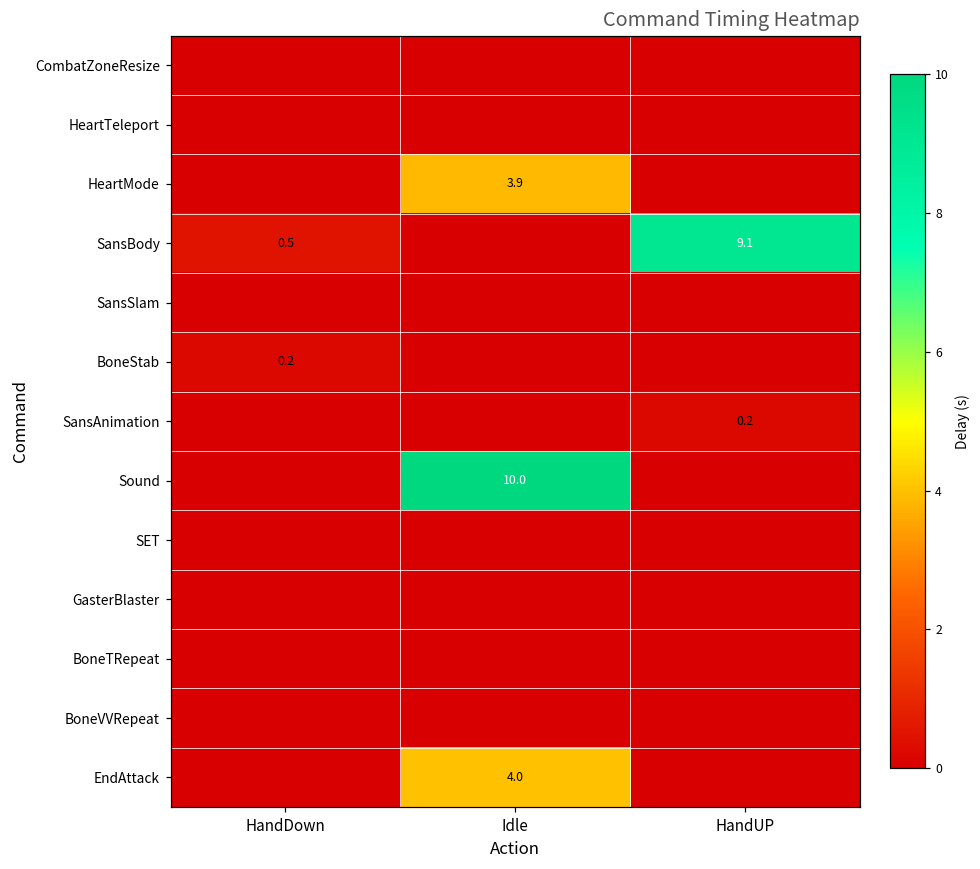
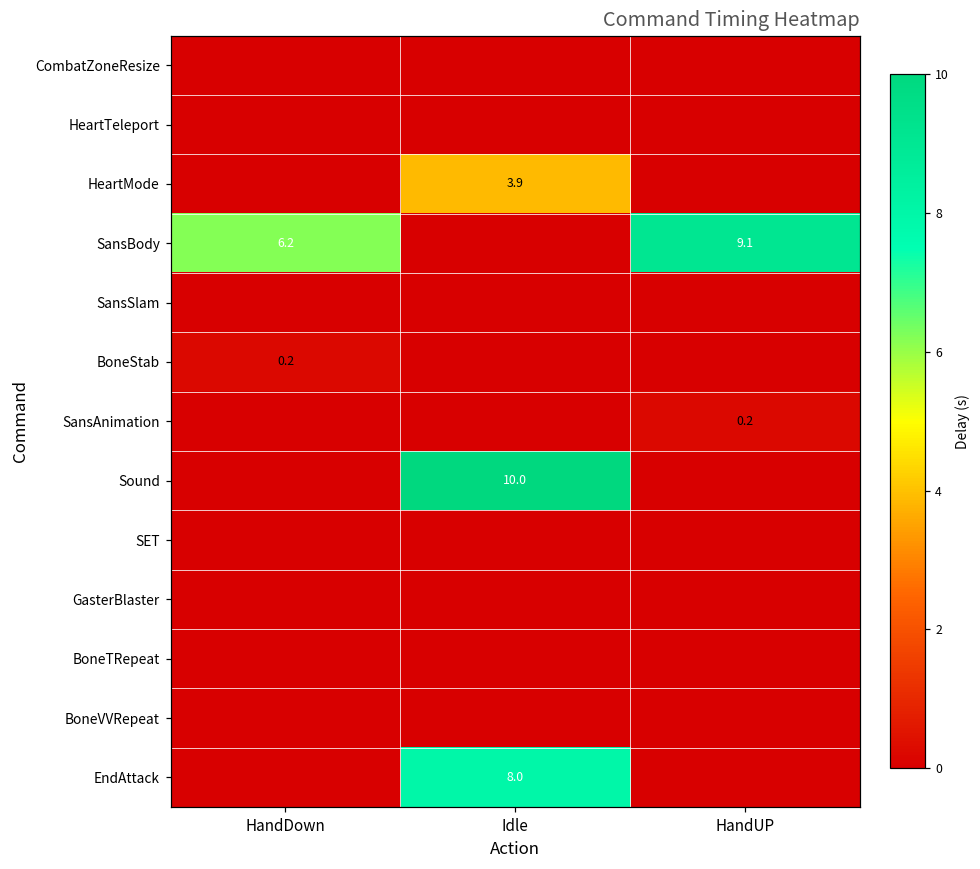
  {
    "HeartMode": {
      "Idle": 3.9
    },
    "SansBody": {
-     "HandDown": 0.5,
+     "HandDown": 6.2,
      "HandUP": 9.1
    },
    "BoneStab": {
      "HandDown": 0.2
    },
    "SansAnimation": {
      "HandUP": 0.2
    },
    "Sound": {
      "Idle": 10.0
    },
    "EndAttack": {
-     "Idle": 4.0
+     "Idle": 8.0
    }
  }
